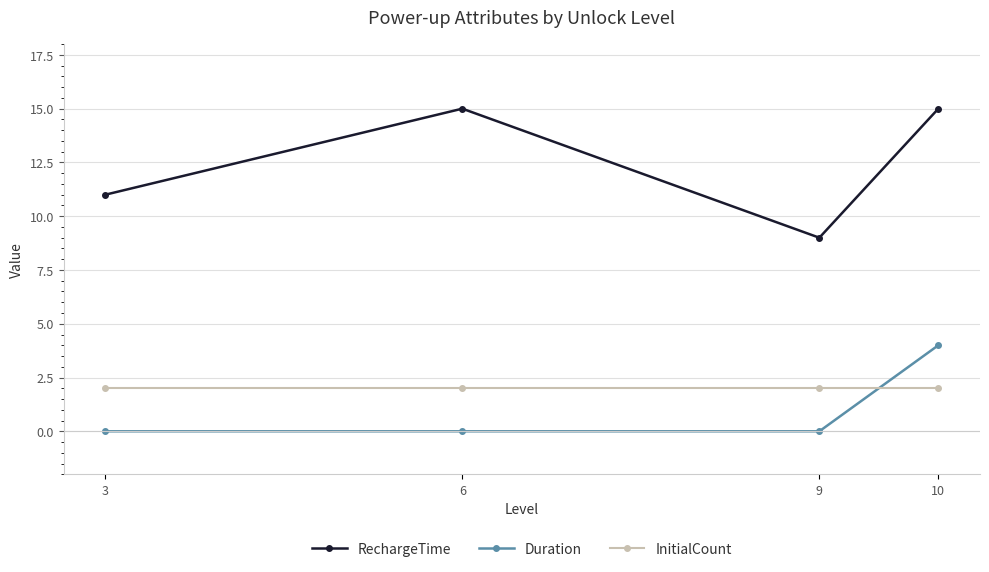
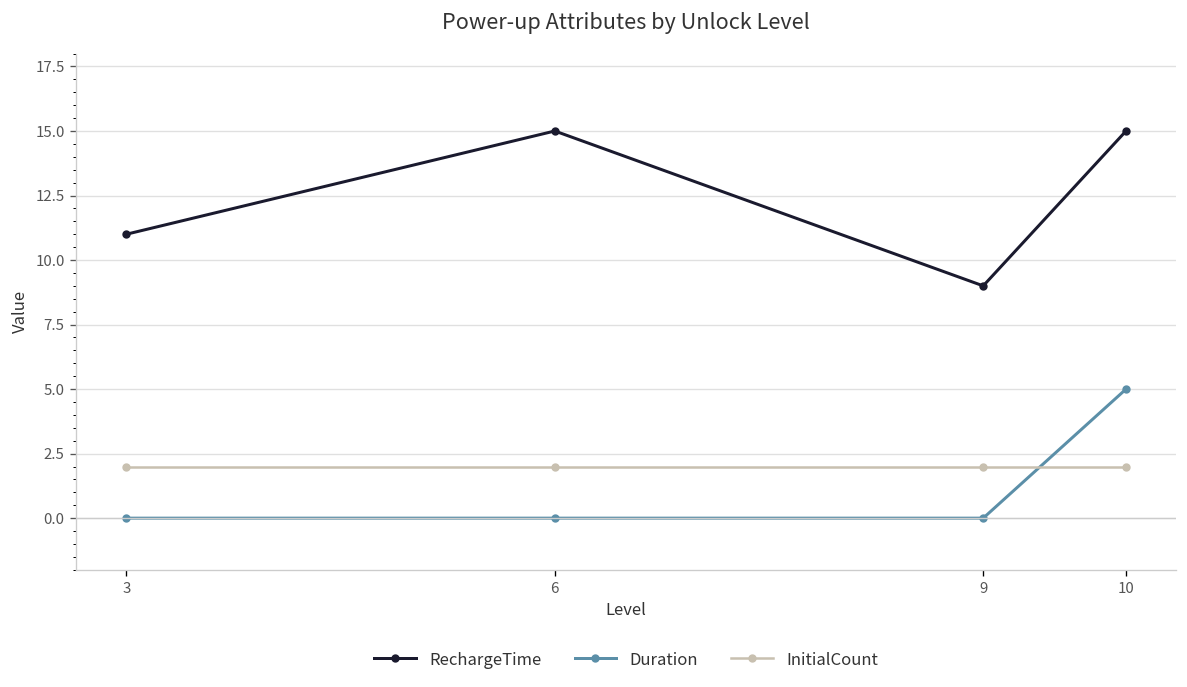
  {
    "RechargeTime": {
      "3": 11,
      "6": 15,
      "9": 9,
      "10": 15
    },
    "Duration": {
      "3": 0,
      "6": 0,
      "9": 0,
-     "10": 4
+     "10": 5
    },
    "InitialCount": {
      "3": 2,
      "6": 2,
      "9": 2,
      "10": 2
    }
  }
